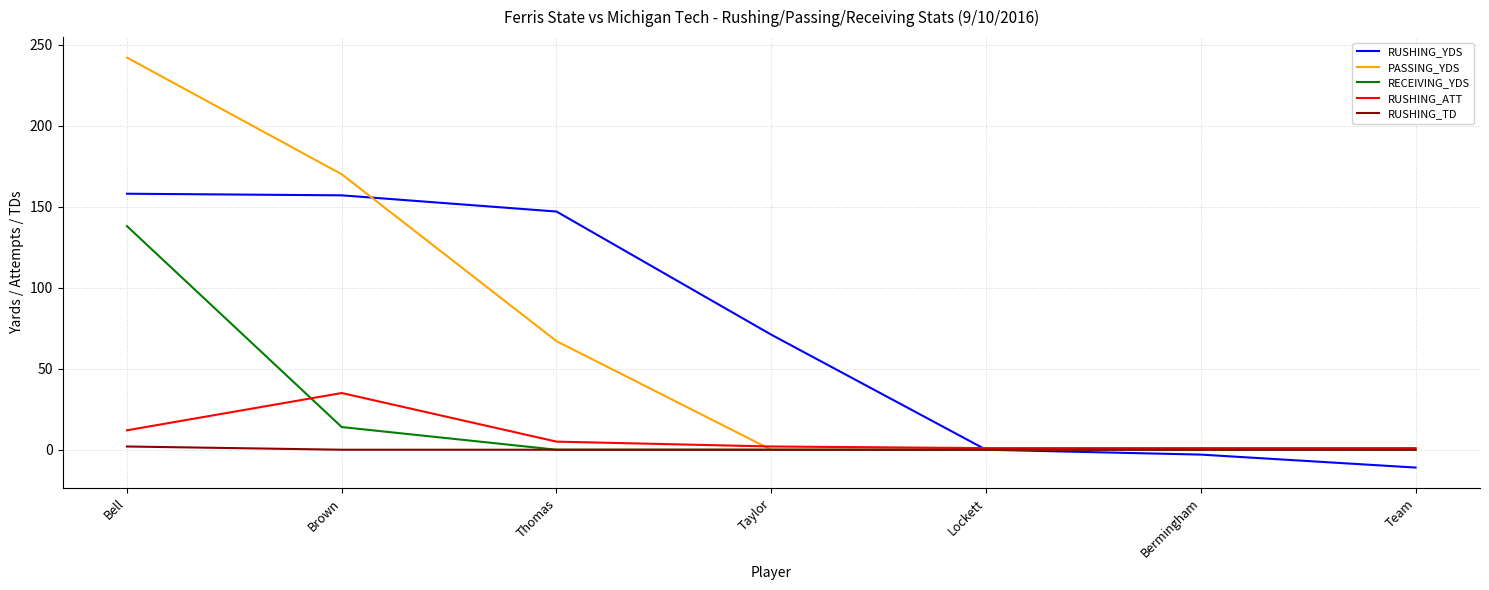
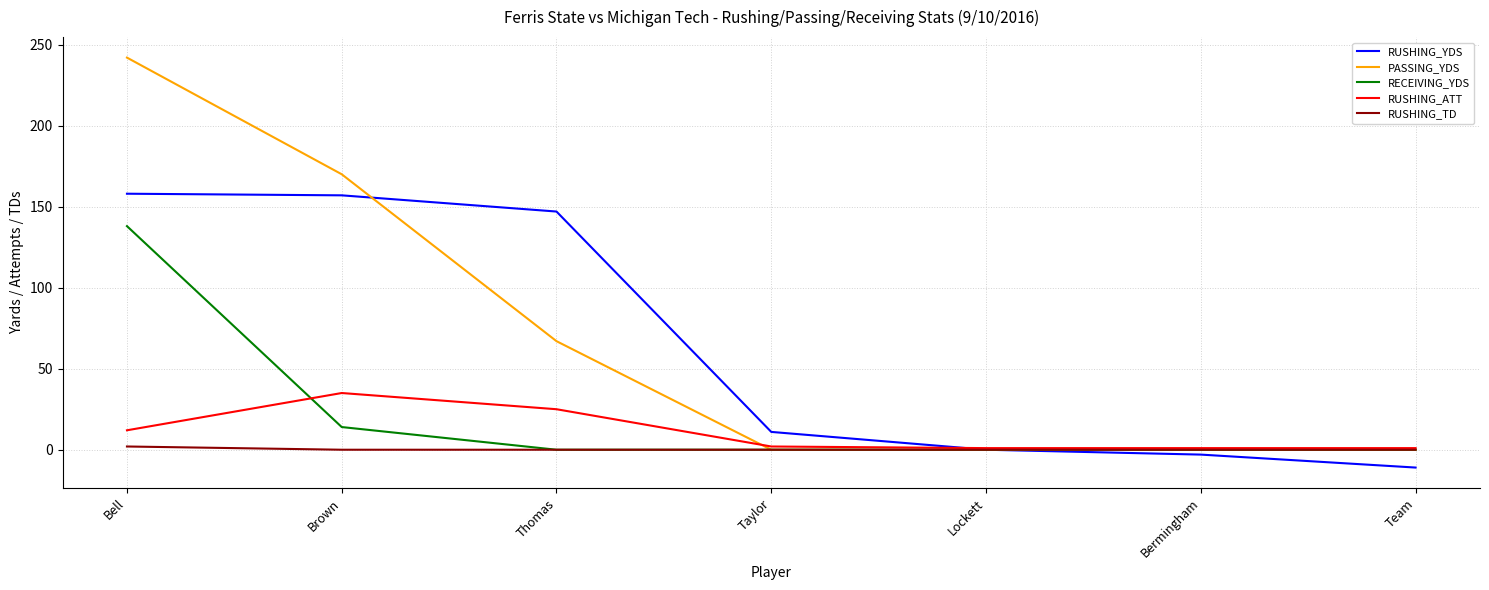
  {
    "RUSHING_YDS": {
      "Bell": 158,
      "Brown": 157,
      "Thomas": 147,
-     "Taylor": 71,
+     "Taylor": 11,
      "Bermingham": -3,
      "Team": -11
    },
    "PASSING_YDS": {
      "Bell": 242,
      "Brown": 170,
      "Thomas": 67
    },
    "RECEIVING_YDS": {
      "Bell": 138,
      "Brown": 14
    },
    "RUSHING_ATT": {
      "Bell": 12,
      "Brown": 35,
-     "Thomas": 5,
+     "Thomas": 25,
      "Taylor": 2
    },
    "RUSHING_TD": {
      "Bell": 2,
      "Brown": 0
    }
  }
